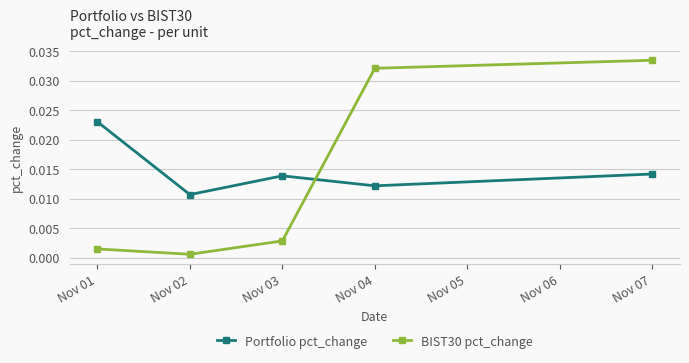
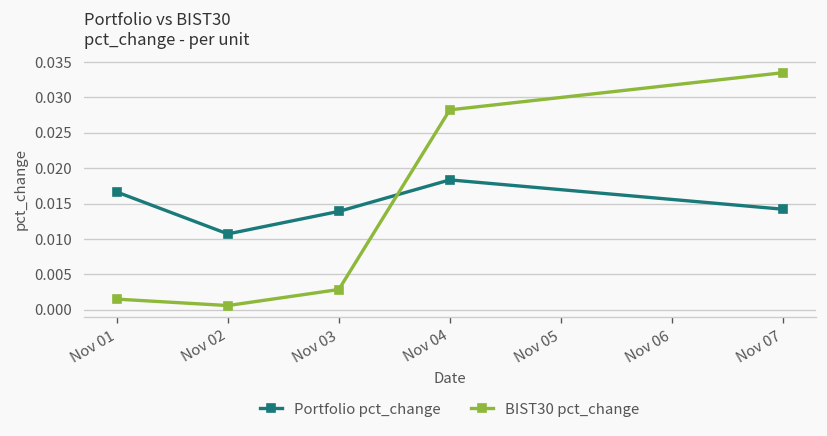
  {
    "Portfolio pct_change": {
-     "Nov 01": 0.023,
+     "Nov 01": 0.017,
      "Nov 02": 0.011,
      "Nov 03": 0.014,
-     "Nov 04": 0.012,
+     "Nov 04": 0.018,
      "Nov 07": 0.014
    },
    "BIST30 pct_change": {
      "Nov 01": 0.001,
      "Nov 02": 0.001,
      "Nov 03": 0.003,
-     "Nov 04": 0.032,
+     "Nov 04": 0.028,
      "Nov 07": 0.033
    }
  }
